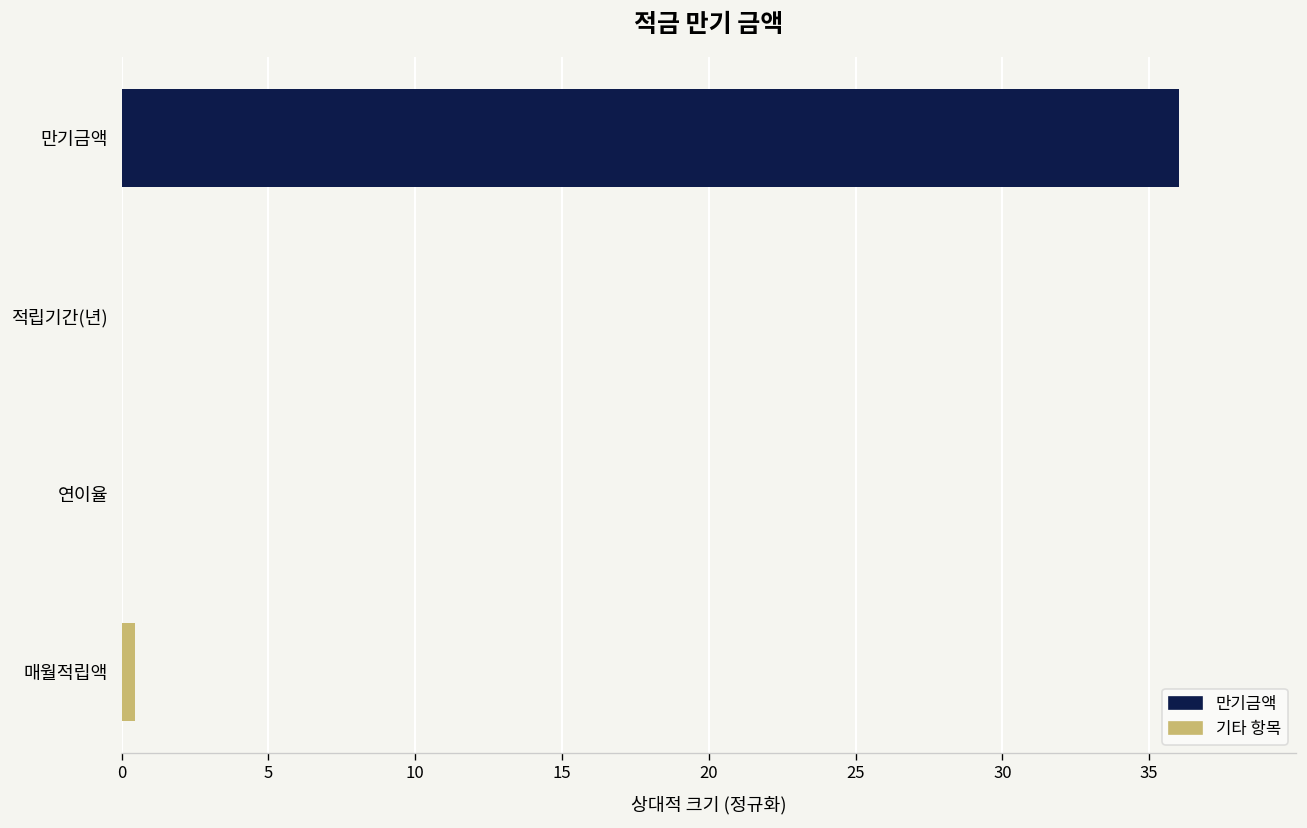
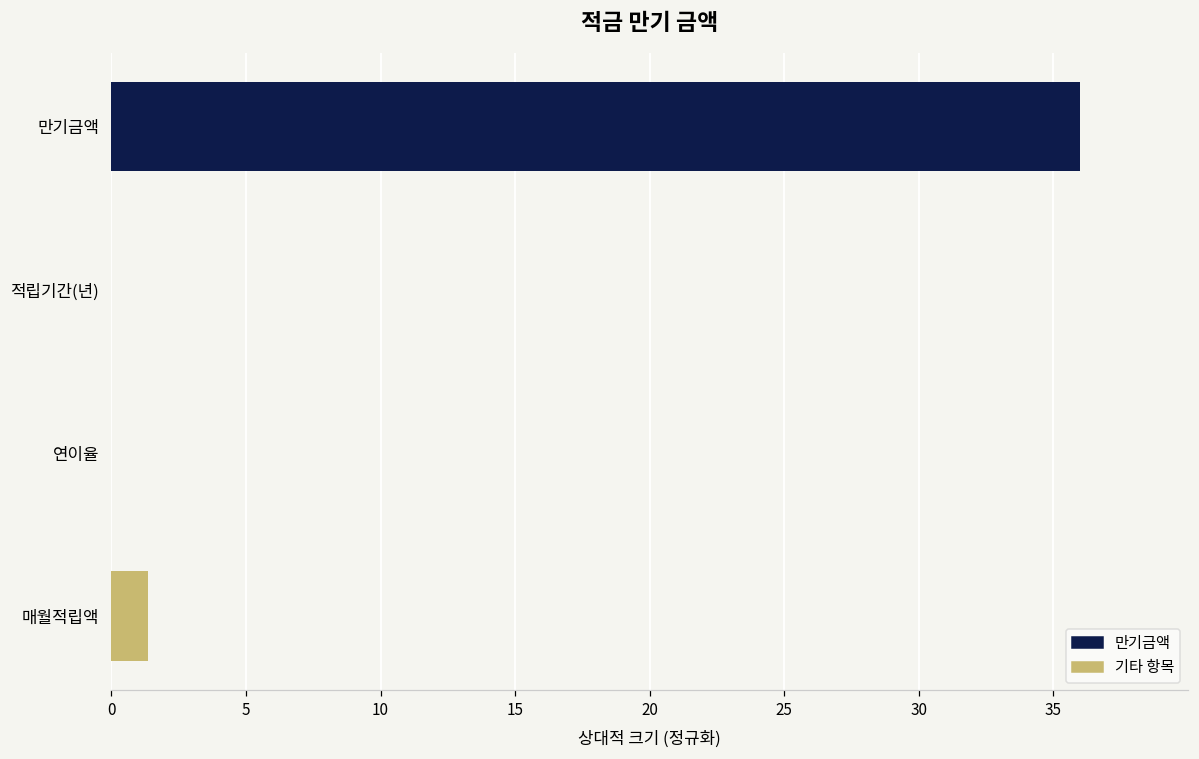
  {
    "만기금액": 36.0,
-   "매월적립액": 0.5
+   "매월적립액": 1.4
  }
